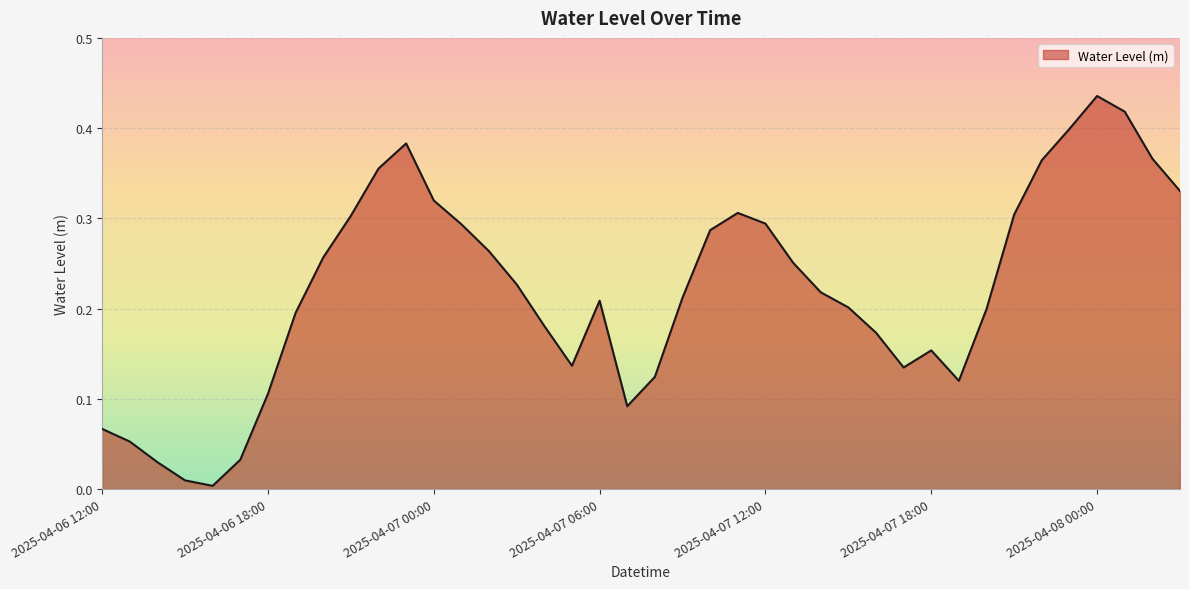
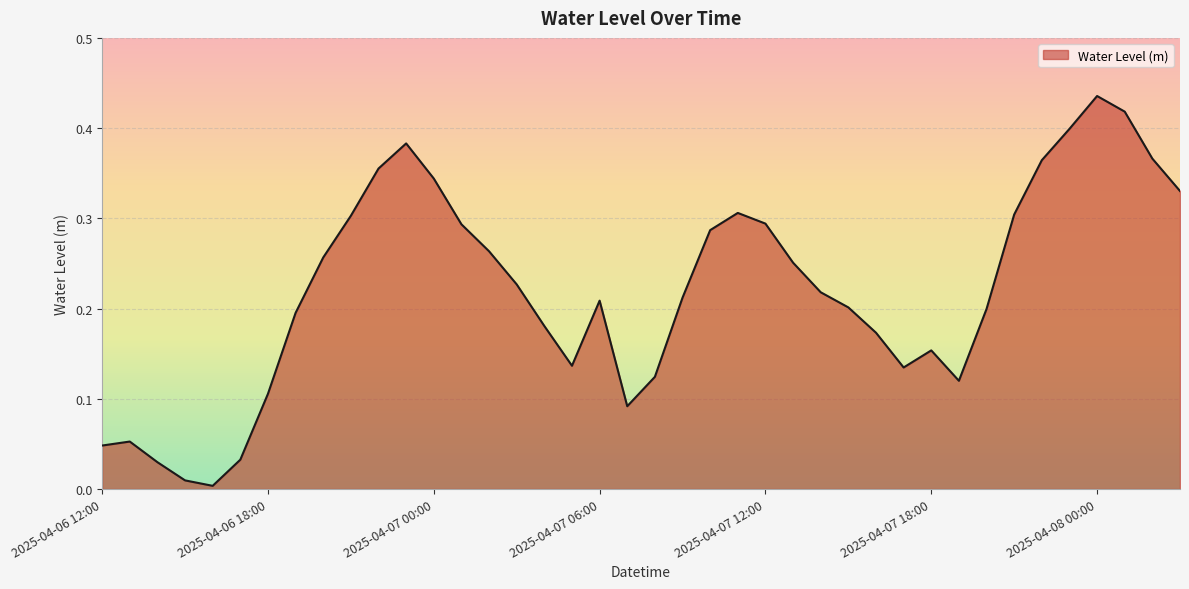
  {
-   "2025-04-06 12:00": 0.07,
+   "2025-04-06 12:00": 0.05,
    "2025-04-06 18:00": 0.11,
-   "2025-04-07 00:00": 0.32,
+   "2025-04-07 00:00": 0.34,
    "2025-04-07 06:00": 0.21,
    "2025-04-07 12:00": 0.29,
    "2025-04-07 18:00": 0.15,
    "2025-04-08 00:00": 0.44
  }
